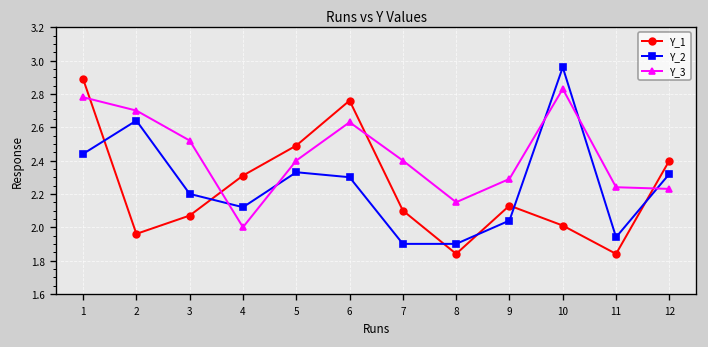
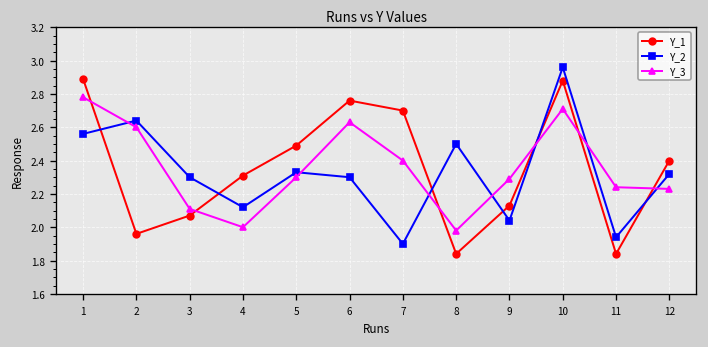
  {
    "Y_1": {
      "1": 2.89,
      "2": 1.96,
      "3": 2.07,
      "4": 2.31,
      "5": 2.49,
      "6": 2.76,
-     "7": 2.1,
+     "7": 2.7,
      "8": 1.84,
      "9": 2.13,
-     "10": 2.01,
+     "10": 2.88,
      "11": 1.84,
      "12": 2.40
    },
    "Y_2": {
-     "1": 2.44,
+     "1": 2.56,
      "2": 2.64,
-     "3": 2.2,
+     "3": 2.3,
      "4": 2.12,
      "5": 2.33,
      "6": 2.30,
      "7": 1.90,
-     "8": 1.9,
+     "8": 2.5,
      "9": 2.04,
      "10": 2.96,
      "11": 1.94,
      "12": 2.32
    },
    "Y_3": {
      "1": 2.78,
-     "2": 2.7,
-     "3": 2.52,
+     "2": 2.6,
+     "3": 2.11,
      "4": 2.00,
-     "5": 2.4,
+     "5": 2.3,
      "6": 2.63,
      "7": 2.40,
-     "8": 2.15,
+     "8": 1.98,
      "9": 2.29,
-     "10": 2.83,
+     "10": 2.71,
      "11": 2.24,
      "12": 2.23
    }
  }
